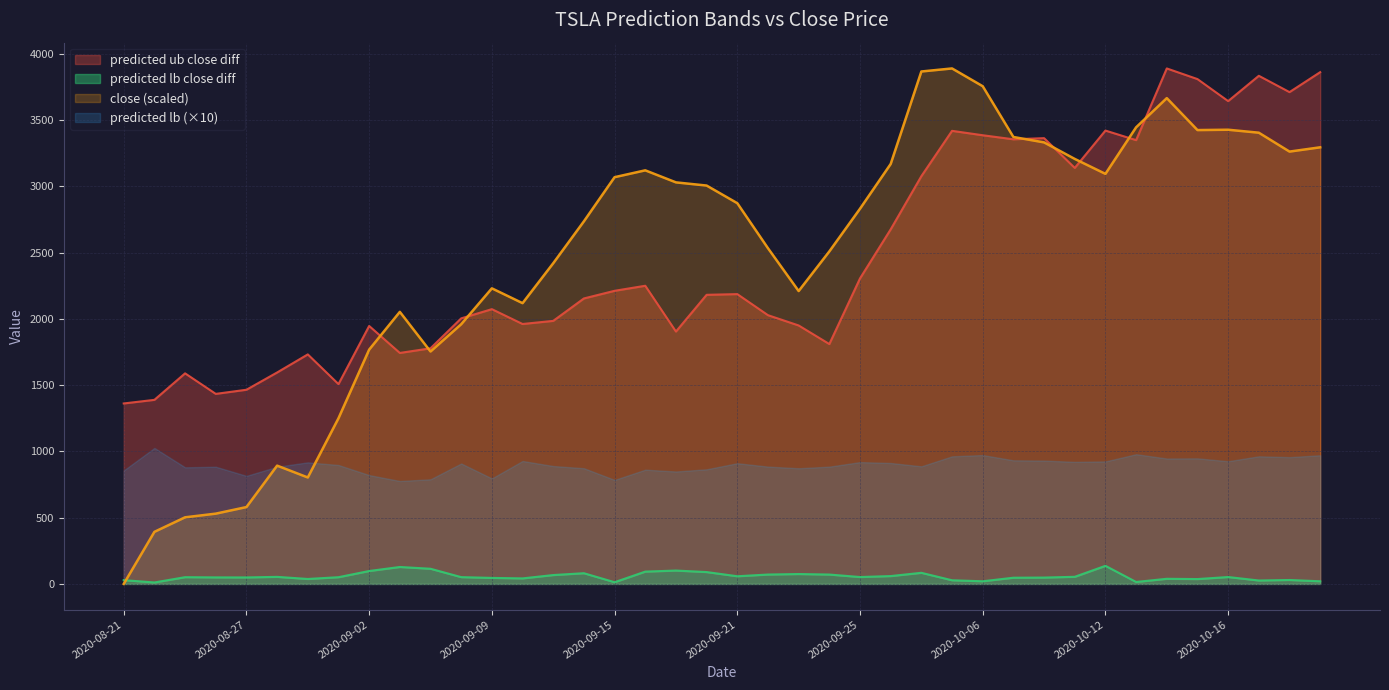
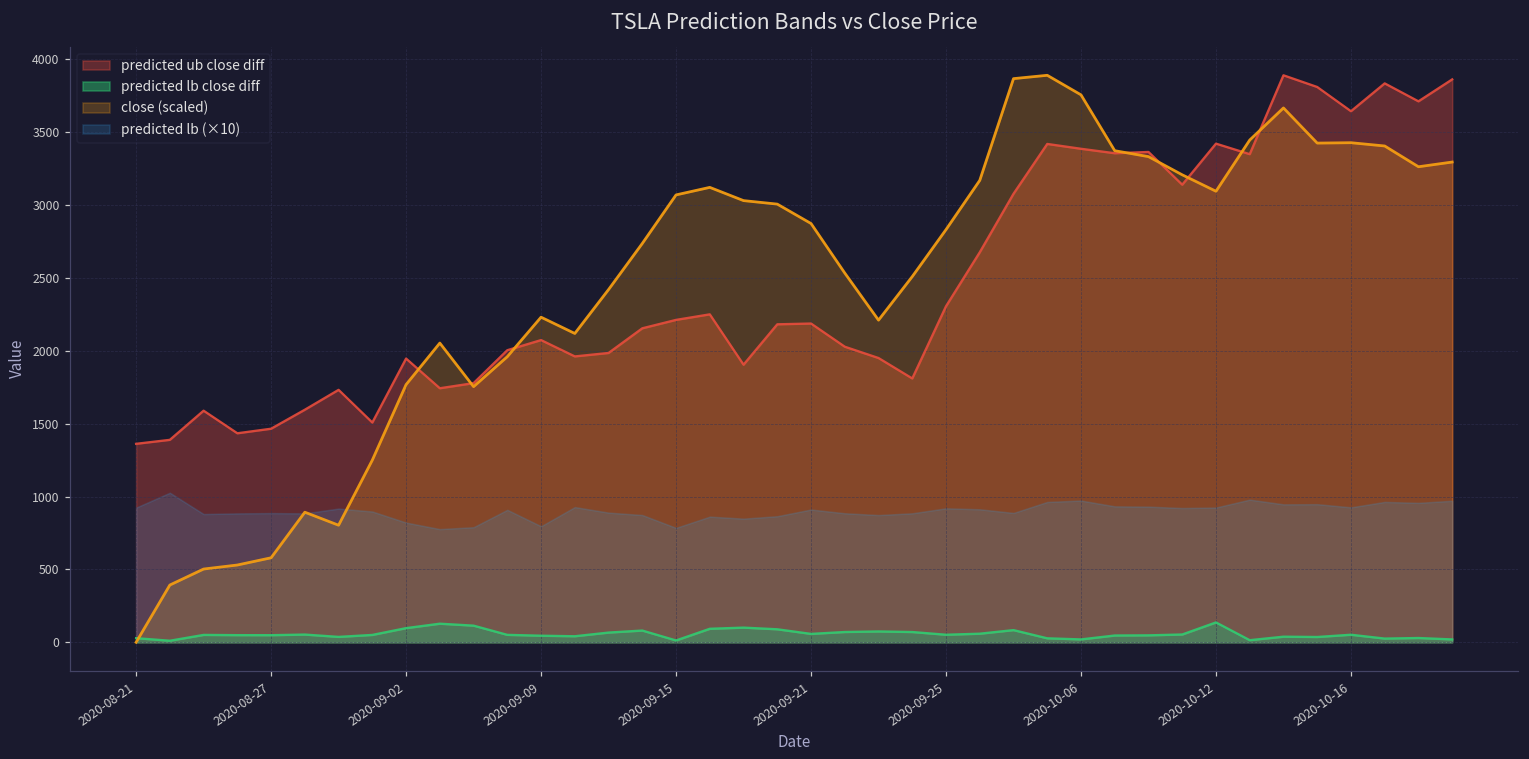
  {
    "predicted lb close diff": {
      "2020-08-21": 30,
      "2020-08-27": 50,
      "2020-09-02": 100,
      "2020-09-09": 50,
      "2020-09-15": 10,
      "2020-09-21": 60,
      "2020-09-25": 50,
      "2020-10-06": 20,
      "2020-10-12": 140,
      "2020-10-16": 50
    },
    "predicted lb (×10)": {
-     "2020-08-21": 860,
-     "2020-08-27": 820,
+     "2020-08-21": 920,
+     "2020-08-27": 890,
      "2020-09-02": 820,
      "2020-09-09": 800,
      "2020-09-15": 790,
      "2020-09-21": 910,
      "2020-09-25": 920,
      "2020-10-06": 970,
      "2020-10-12": 920,
      "2020-10-16": 930
    }
  }
